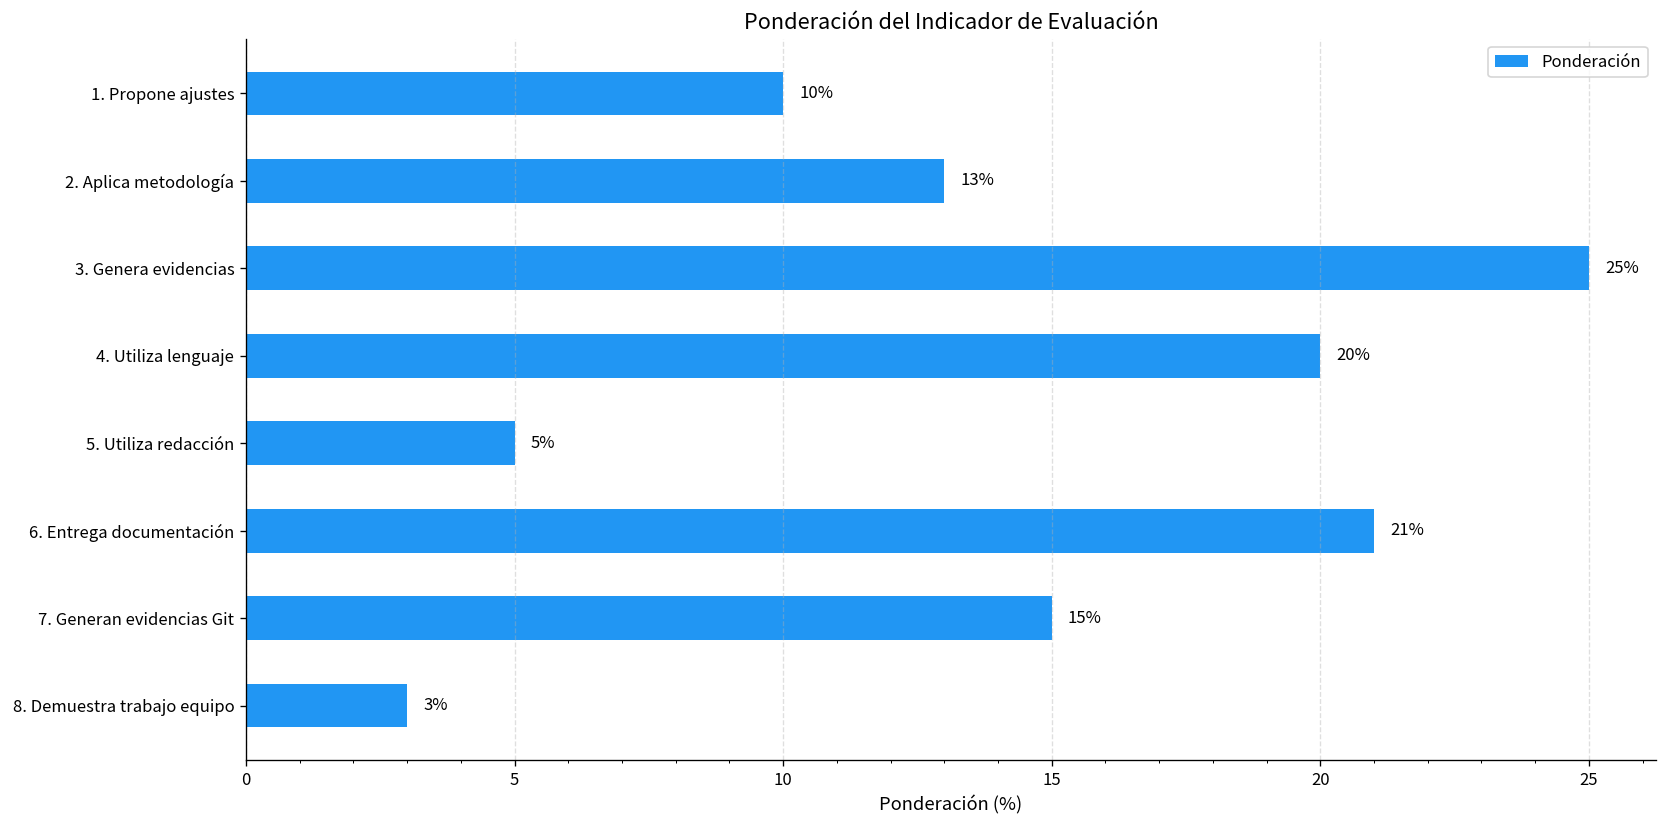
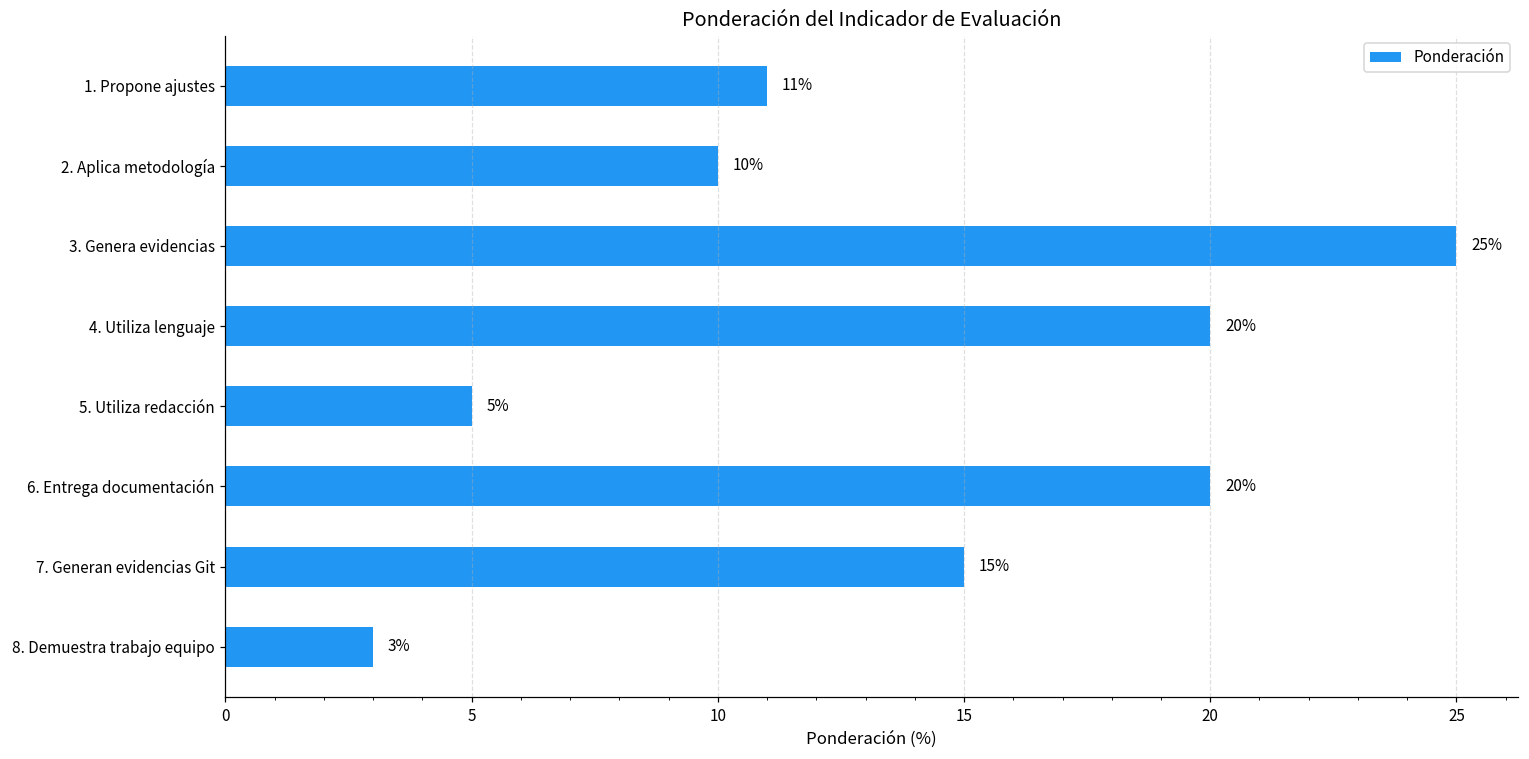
  {
-   "1. Propone ajustes": "10%",
-   "2. Aplica metodología": "13%",
+   "1. Propone ajustes": "11%",
+   "2. Aplica metodología": "10%",
    "3. Genera evidencias": "25%",
    "4. Utiliza lenguaje": "20%",
    "5. Utiliza redacción": "5%",
-   "6. Entrega documentación": "21%",
+   "6. Entrega documentación": "20%",
    "7. Generan evidencias Git": "15%",
    "8. Demuestra trabajo equipo": "3%"
  }
